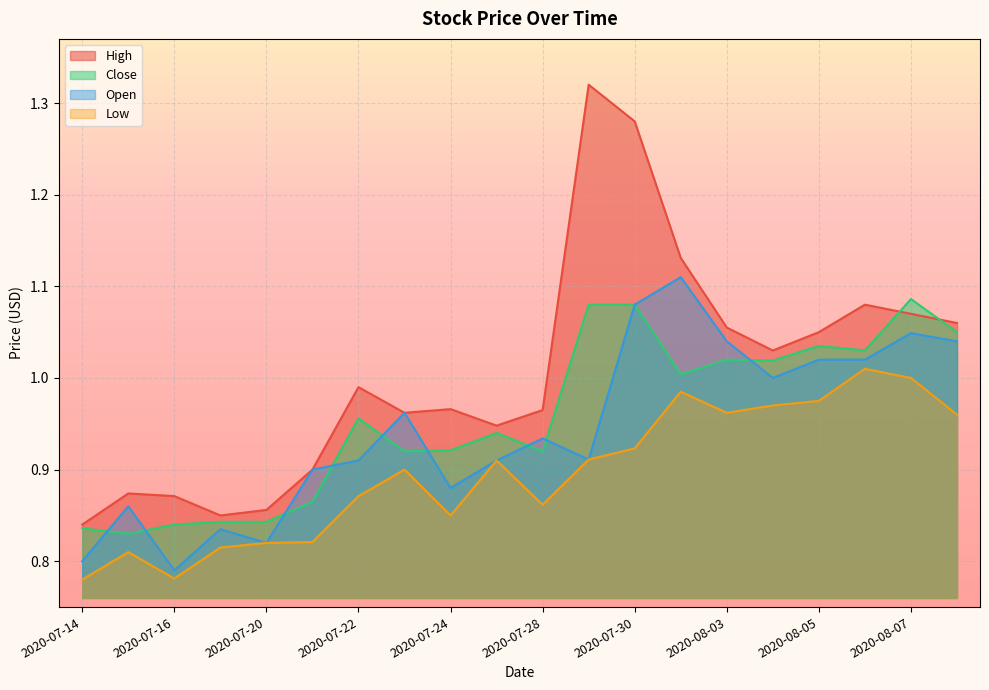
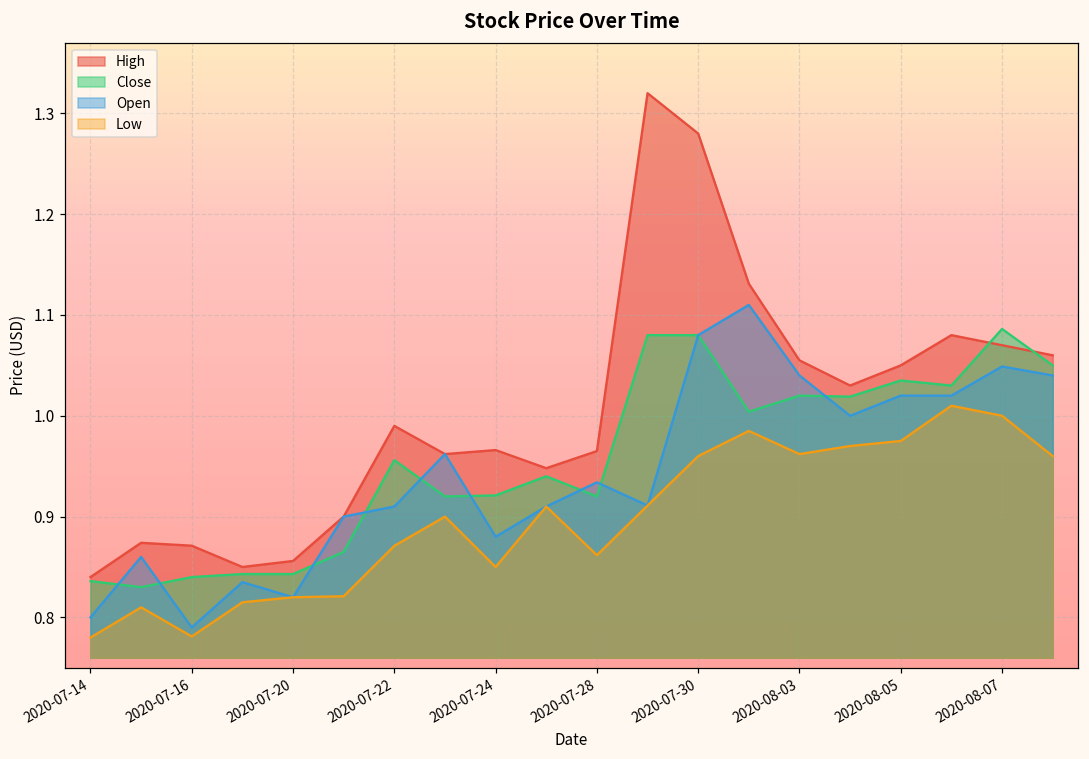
  {
    "High": {
      "2020-07-14": 0.84,
      "2020-07-16": 0.87,
      "2020-07-20": 0.86,
      "2020-07-22": 0.99,
      "2020-07-24": 0.97,
      "2020-07-28": 0.96,
      "2020-07-30": 1.28,
      "2020-08-03": 1.05,
      "2020-08-05": 1.05,
      "2020-08-07": 1.07
    },
    "Close": {
      "2020-07-14": 0.84,
      "2020-07-16": 0.84,
      "2020-07-20": 0.84,
      "2020-07-22": 0.96,
      "2020-07-24": 0.92,
      "2020-07-28": 0.92,
      "2020-08-03": 1.02,
      "2020-08-05": 1.03,
      "2020-08-07": 1.09
    },
    "Open": {
      "2020-07-14": 0.80,
      "2020-07-16": 0.79,
      "2020-07-22": 0.91,
      "2020-07-24": 0.88,
      "2020-07-28": 0.93,
      "2020-08-03": 1.04,
      "2020-08-05": 1.02,
      "2020-08-07": 1.05
    },
    "Low": {
      "2020-07-14": 0.78,
      "2020-07-16": 0.78,
      "2020-07-22": 0.87,
      "2020-07-24": 0.85,
      "2020-07-28": 0.86,
-     "2020-07-30": 0.92,
+     "2020-07-30": 0.96,
      "2020-08-03": 0.96,
      "2020-08-05": 0.98,
      "2020-08-07": 1.00
    }
  }
